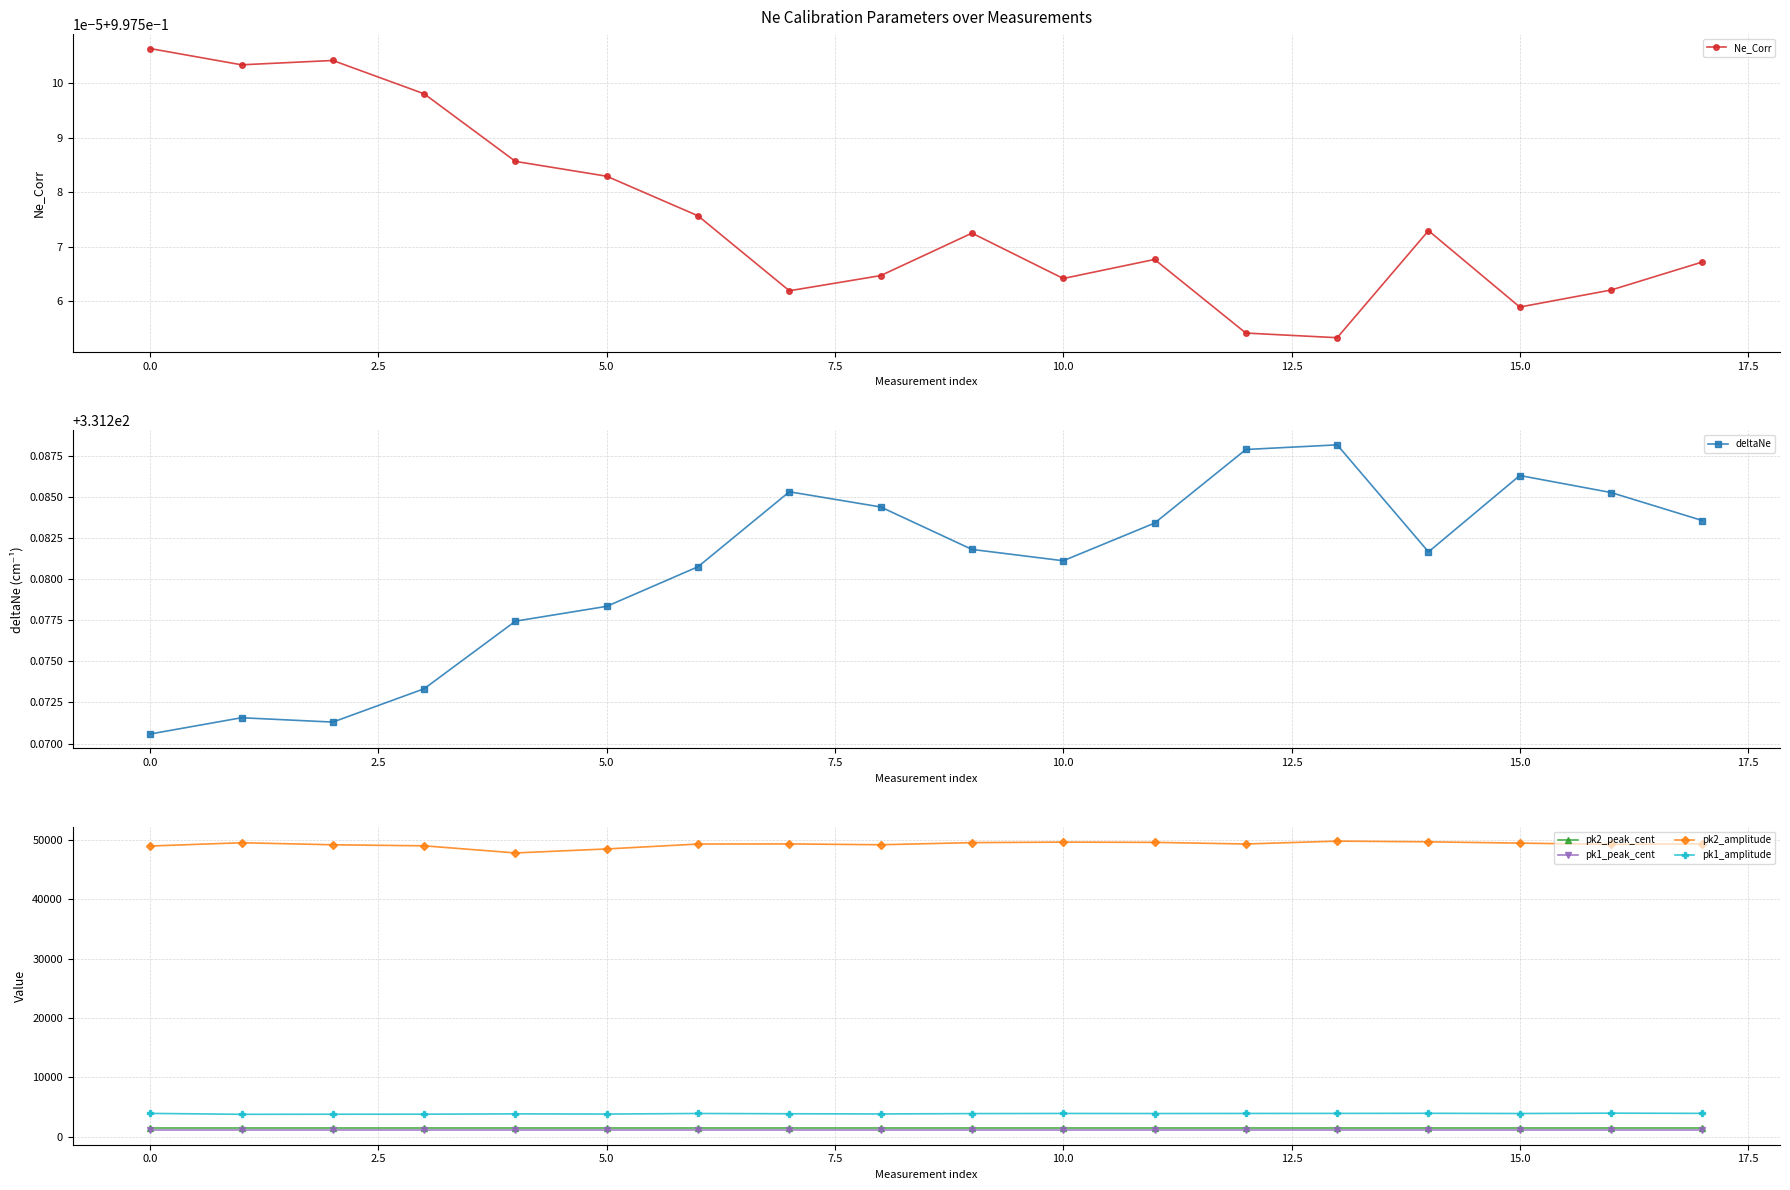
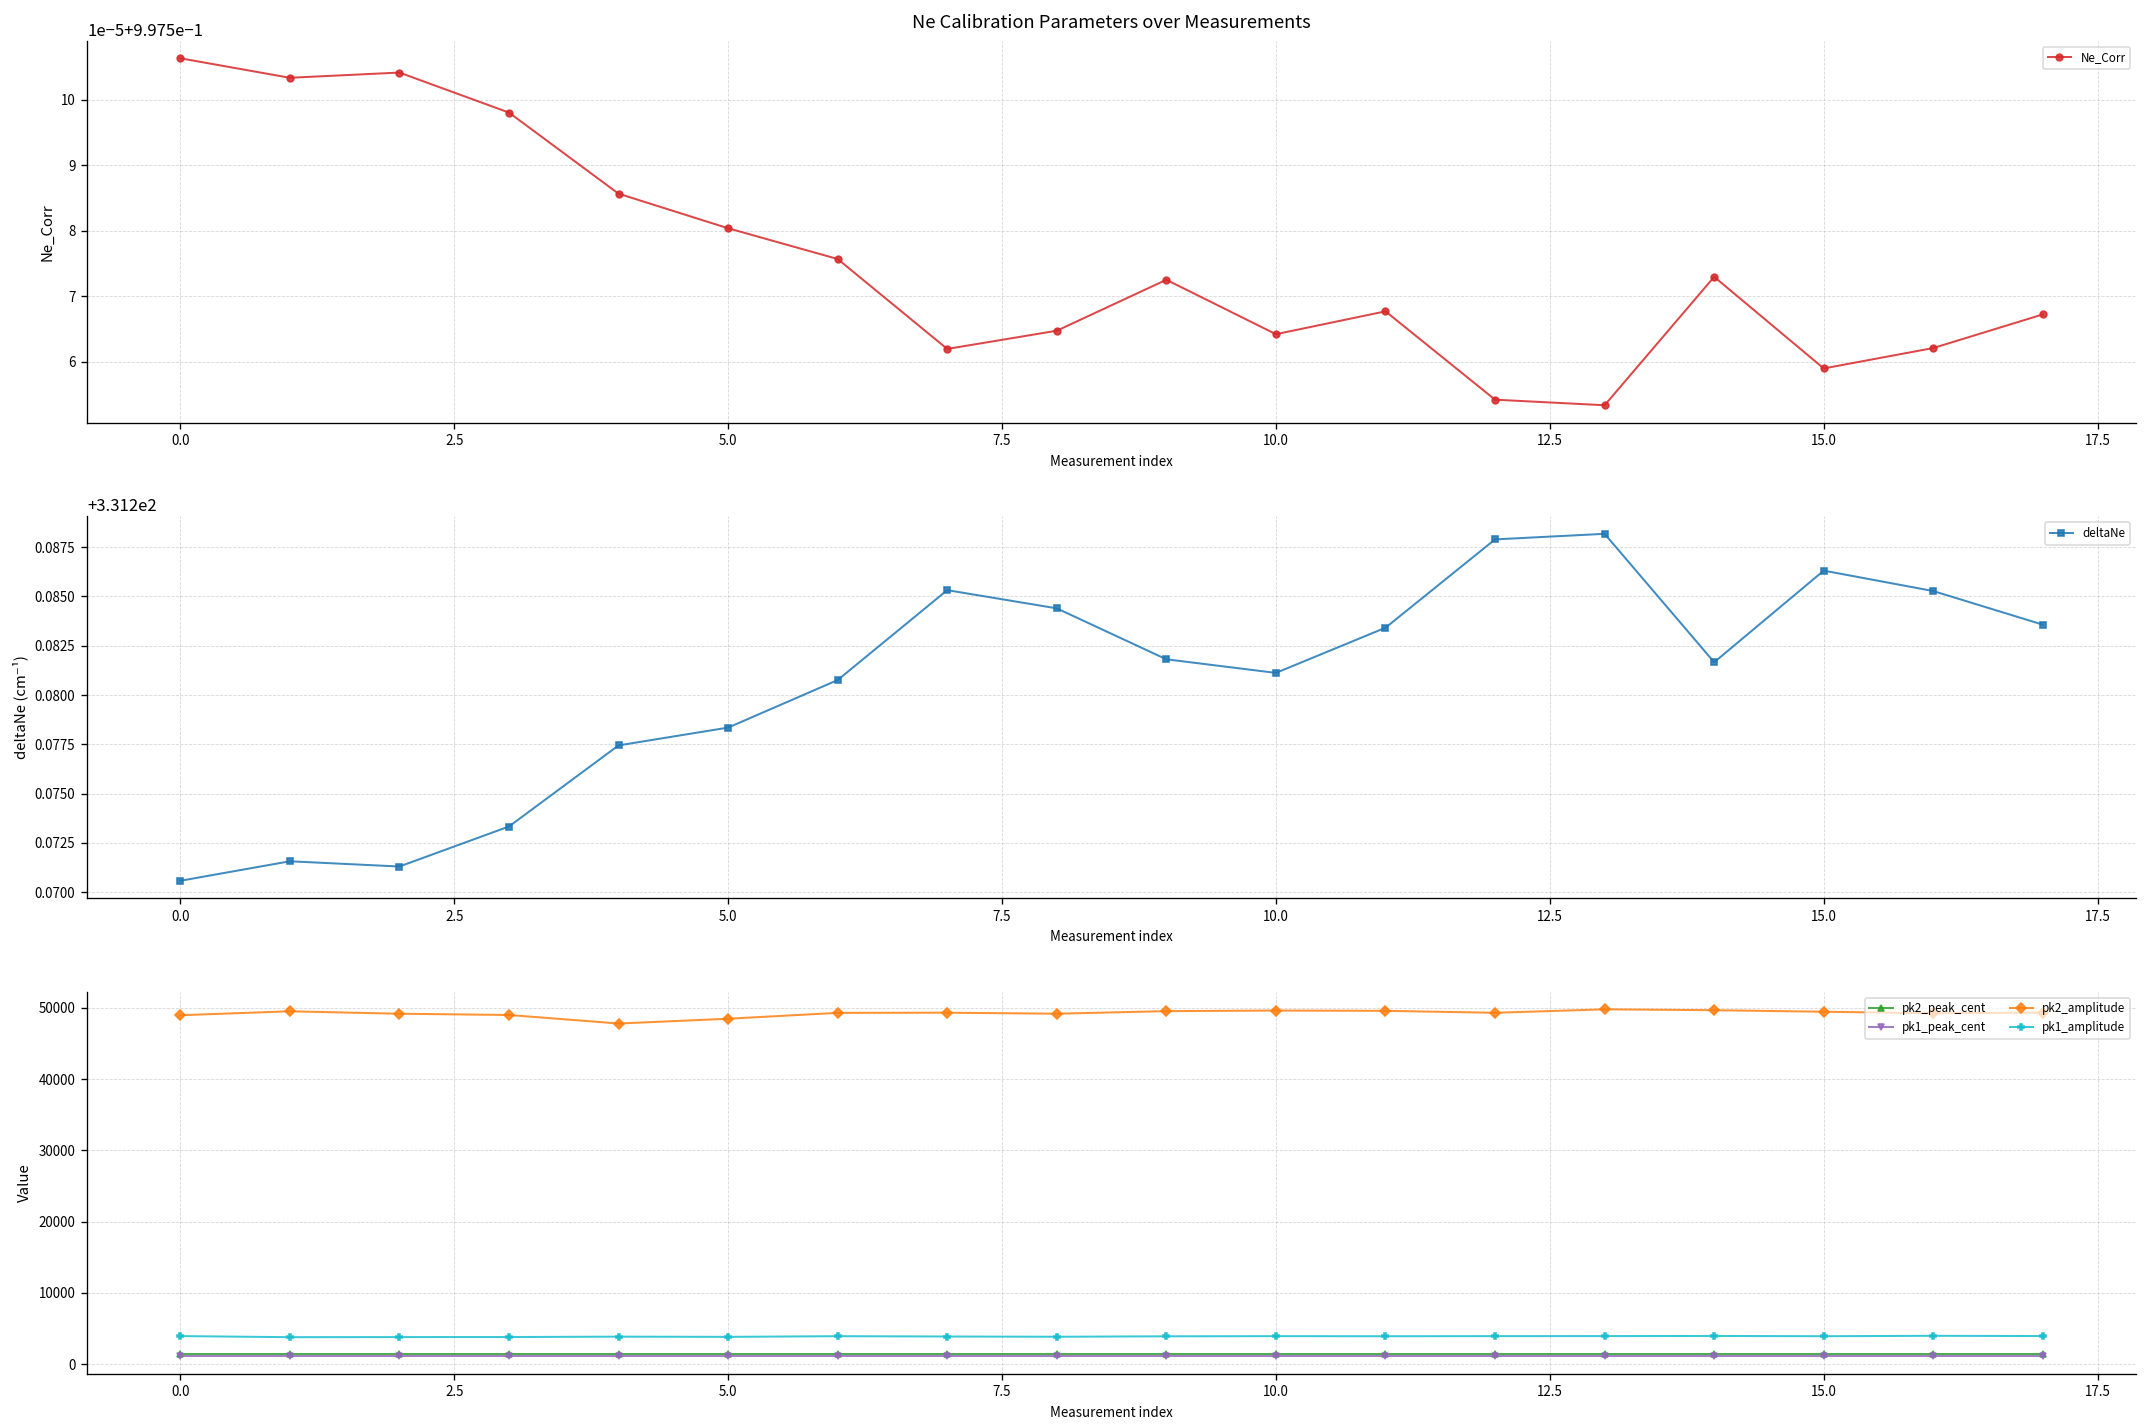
  {
    "Ne Calibration Parameters over Measurements": {
      "0.0": 0.997606,
-     "5.0": 0.997583,
+     "5.0": 0.997580,
      "10.0": 0.997564,
      "15.0": 0.997559
    }
  }
